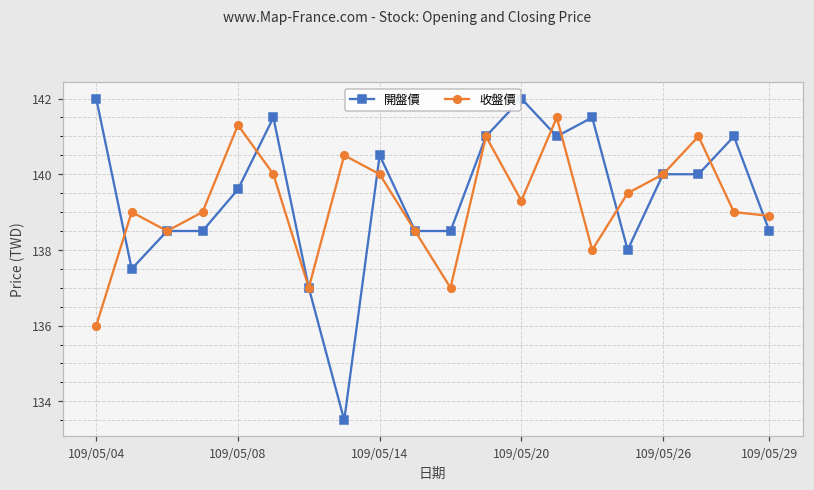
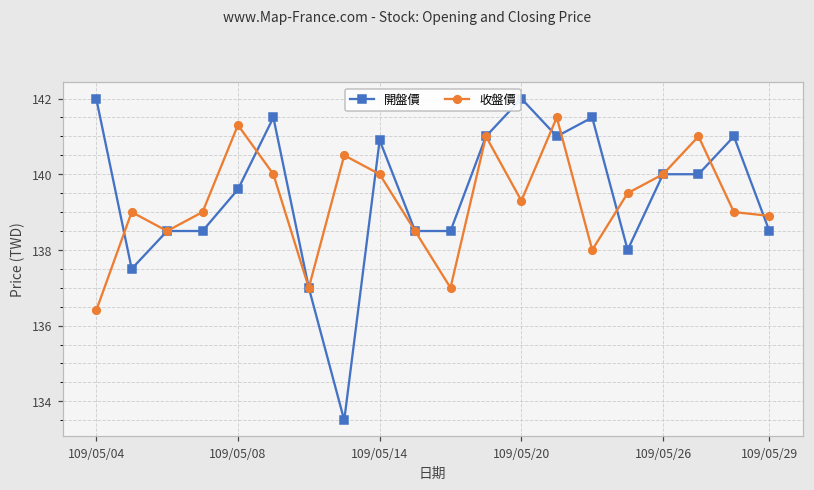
  {
    "開盤價": {
      "109/05/04": 142.0,
      "109/05/08": 139.6,
-     "109/05/14": 140.5,
+     "109/05/14": 140.9,
      "109/05/20": 142.0,
      "109/05/29": 138.5
    },
    "收盤價": {
-     "109/05/04": 136.0,
+     "109/05/04": 136.4,
      "109/05/08": 141.3,
      "109/05/14": 140.0,
      "109/05/20": 139.3,
      "109/05/29": 138.9
    }
  }
